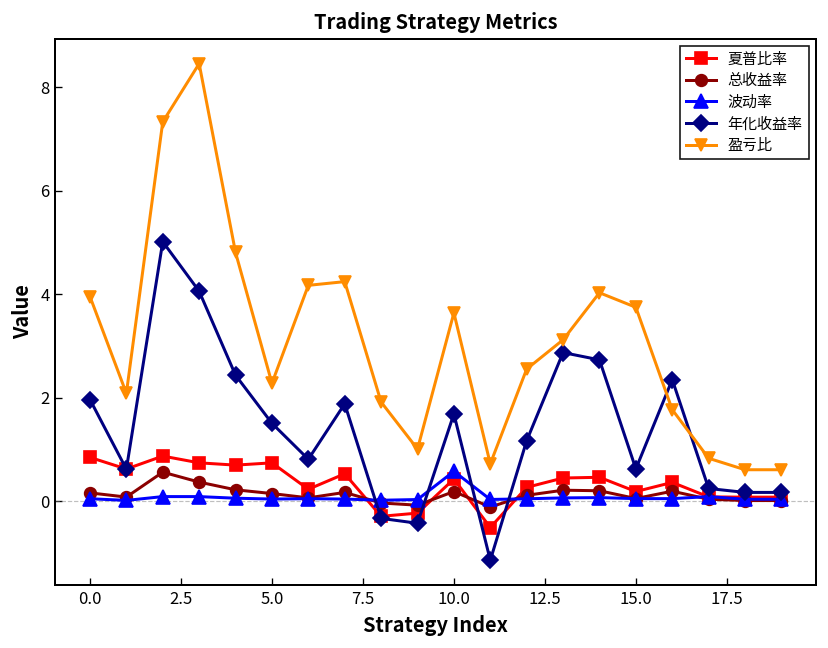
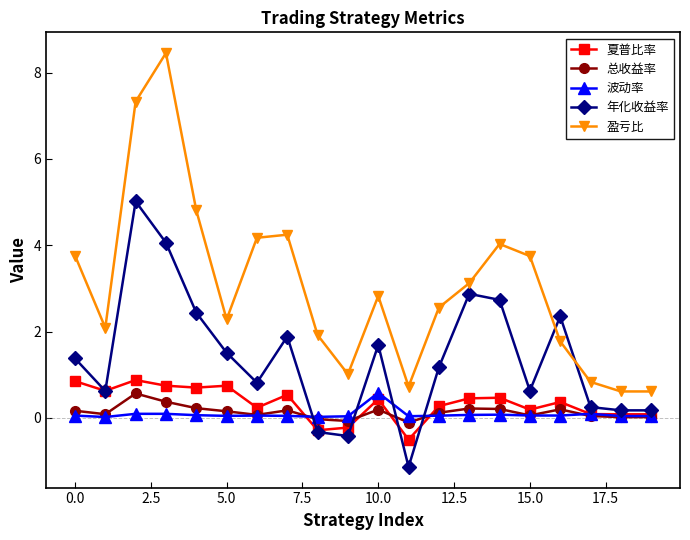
  {
    "夏普比率": {
      "0.0": 0.8,
      "5.0": 0.7,
      "10.0": 0.4,
      "15.0": 0.2
    },
    "总收益率": {
      "0.0": 0.2,
      "5.0": 0.2,
      "10.0": 0.2
    },
    "波动率": {
      "0.0": 0.1,
      "5.0": 0.0,
      "10.0": 0.6
    },
    "年化收益率": {
-     "0.0": 2.0,
+     "0.0": 1.4,
      "5.0": 1.5,
      "10.0": 1.7,
      "15.0": 0.6
    },
    "盈亏比": {
-     "0.0": 4.0,
+     "0.0": 3.8,
      "5.0": 2.3,
-     "10.0": 3.6,
+     "10.0": 2.8,
      "15.0": 3.7
    }
  }
